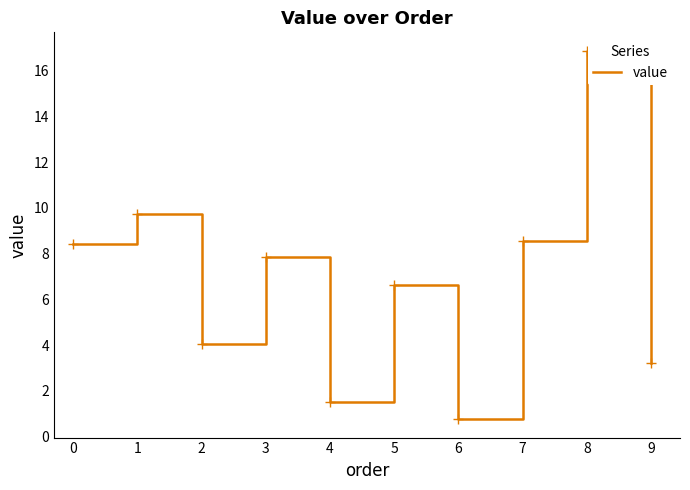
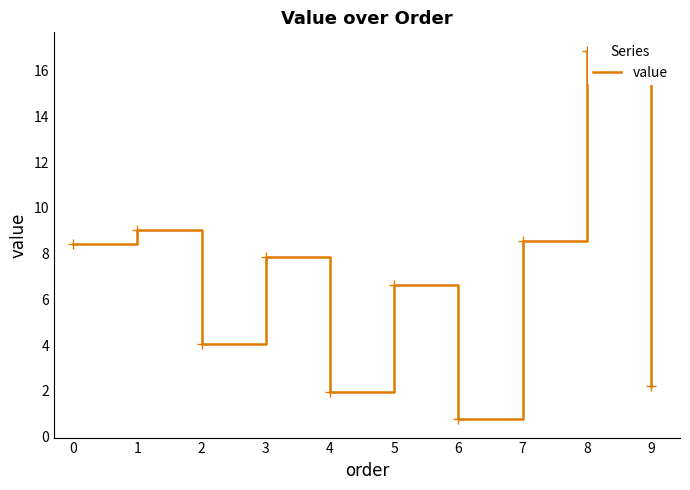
  {
    "0": 8.4,
-   "1": 9.7,
+   "1": 9.0,
    "2": 4.1,
    "3": 7.9,
-   "4": 1.5,
+   "4": 2.0,
    "5": 6.7,
    "6": 0.8,
    "7": 8.5,
    "8": 16.9,
-   "9": 3.2
+   "9": 2.2
  }
